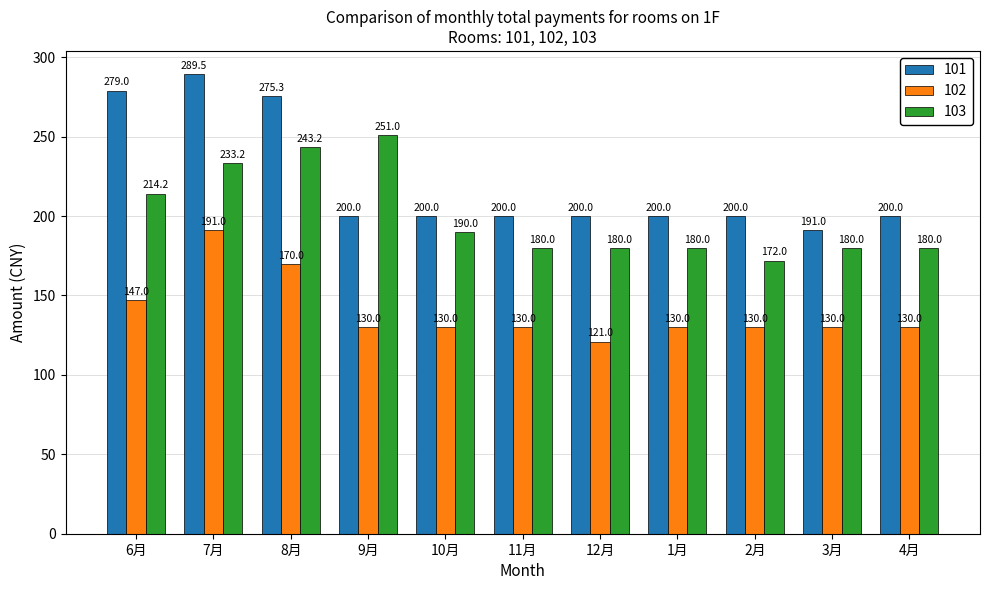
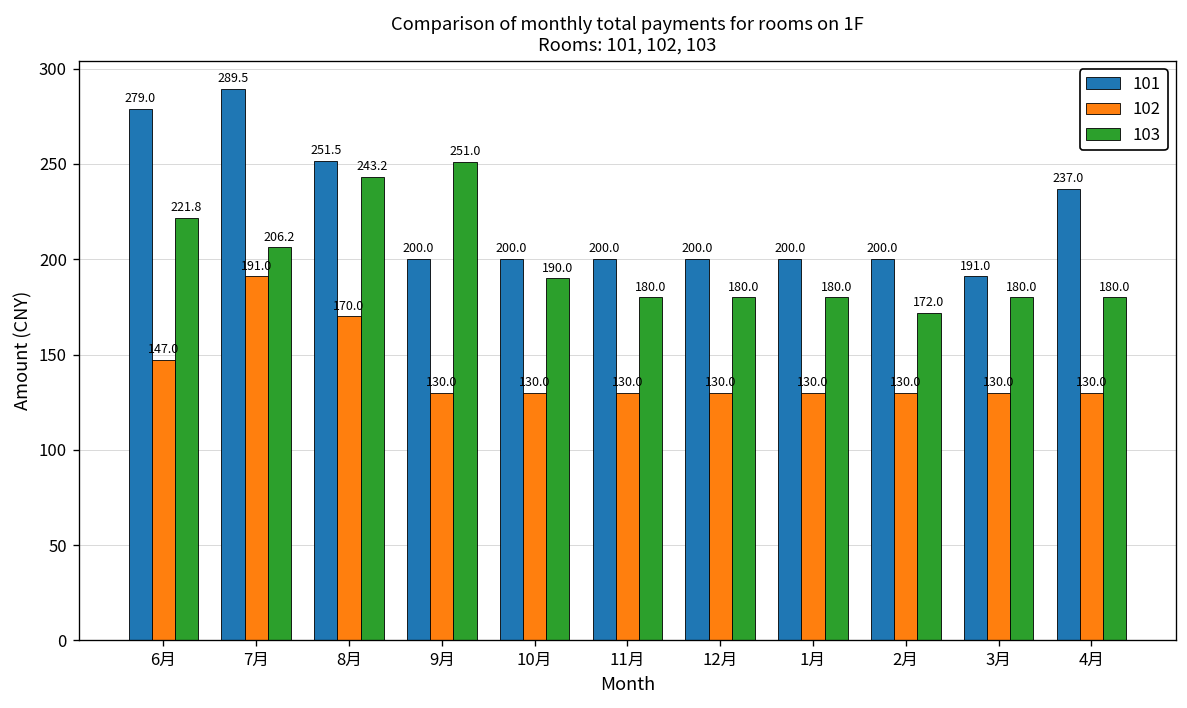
  {
    "101": {
      "6月": 279.0,
      "7月": 289.5,
-     "8月": 275.3,
+     "8月": 251.5,
      "9月": 200.0,
      "10月": 200.0,
      "11月": 200.0,
      "12月": 200.0,
      "1月": 200.0,
      "2月": 200.0,
      "3月": 191.0,
-     "4月": 200.0
+     "4月": 237.0
    },
    "102": {
      "6月": 147.0,
      "7月": 191.0,
      "8月": 170.0,
      "9月": 130.0,
      "10月": 130.0,
      "11月": 130.0,
-     "12月": 121.0,
+     "12月": 130.0,
      "1月": 130.0,
      "2月": 130.0,
      "3月": 130.0,
      "4月": 130.0
    },
    "103": {
-     "6月": 214.2,
-     "7月": 233.2,
+     "6月": 221.8,
+     "7月": 206.2,
      "8月": 243.2,
      "9月": 251.0,
      "10月": 190.0,
      "11月": 180.0,
      "12月": 180.0,
      "1月": 180.0,
      "2月": 172.0,
      "3月": 180.0,
      "4月": 180.0
    }
  }
